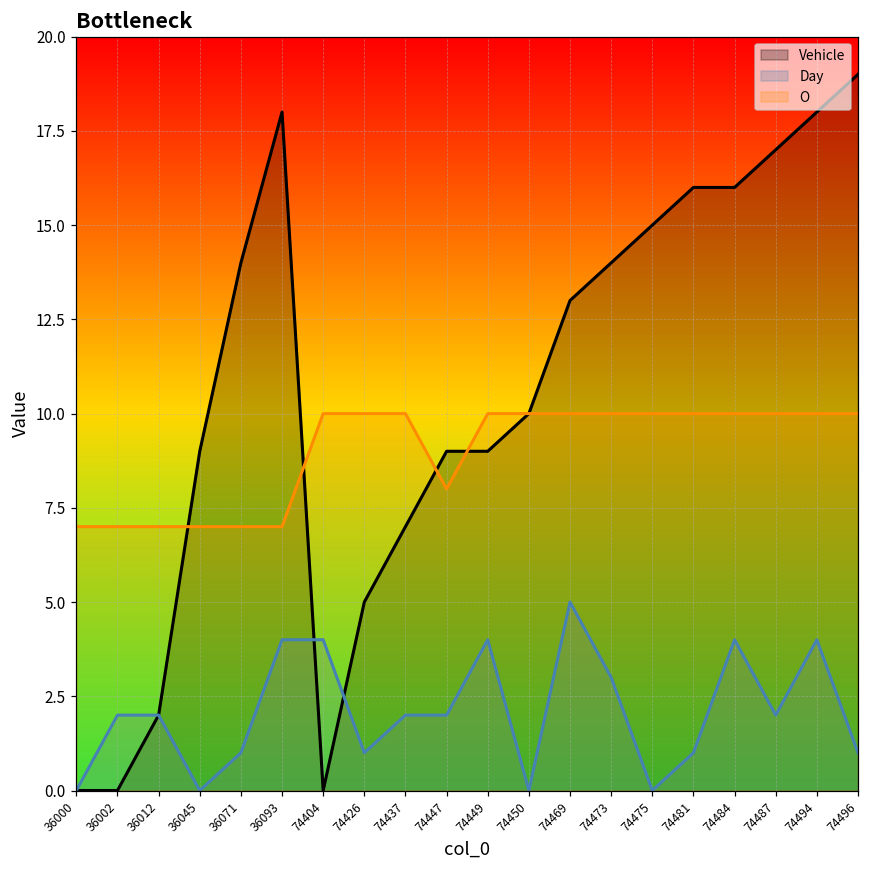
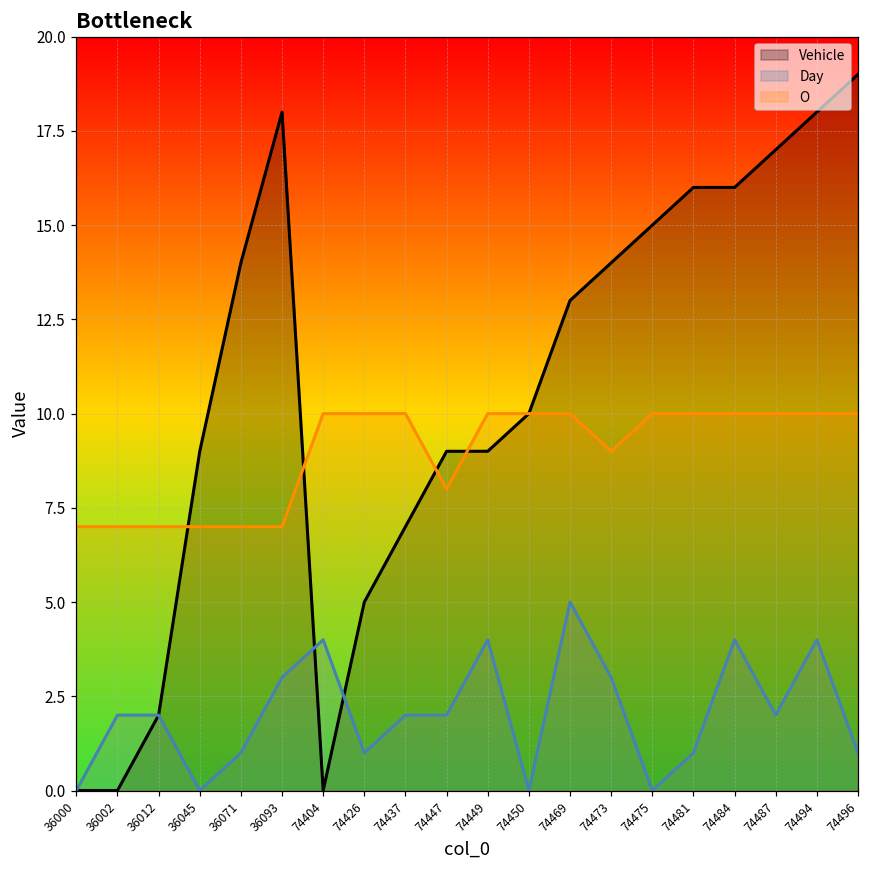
  {
    "Vehicle": {
      "36002": 0,
      "36045": 9,
      "36071": 14,
      "36093": 18,
      "74404": 0,
      "74426": 5,
      "74437": 7,
      "74447": 9,
      "74449": 9,
      "74469": 13,
      "74473": 14,
      "74475": 15,
      "74481": 16,
      "74484": 16,
      "74487": 17,
      "74494": 18,
      "74496": 19
    },
    "Day": {
      "36002": 2,
      "36045": 0,
      "36071": 1,
-     "36093": 4,
+     "36093": 3,
      "74404": 4,
      "74426": 1,
      "74437": 2,
      "74447": 2,
      "74449": 4,
      "74450": 0,
      "74469": 5,
      "74473": 3,
      "74475": 0,
      "74481": 1,
      "74484": 4,
      "74487": 2,
      "74494": 4,
      "74496": 1
    },
    "O": {
      "36000": 7,
      "36002": 7,
      "36012": 7,
      "36045": 7,
      "36071": 7,
      "36093": 7,
      "74404": 10,
      "74426": 10,
      "74437": 10,
      "74447": 8,
      "74449": 10,
      "74469": 10,
-     "74473": 10,
+     "74473": 9,
      "74475": 10,
      "74481": 10,
      "74484": 10,
      "74487": 10,
      "74494": 10,
      "74496": 10
    }
  }
